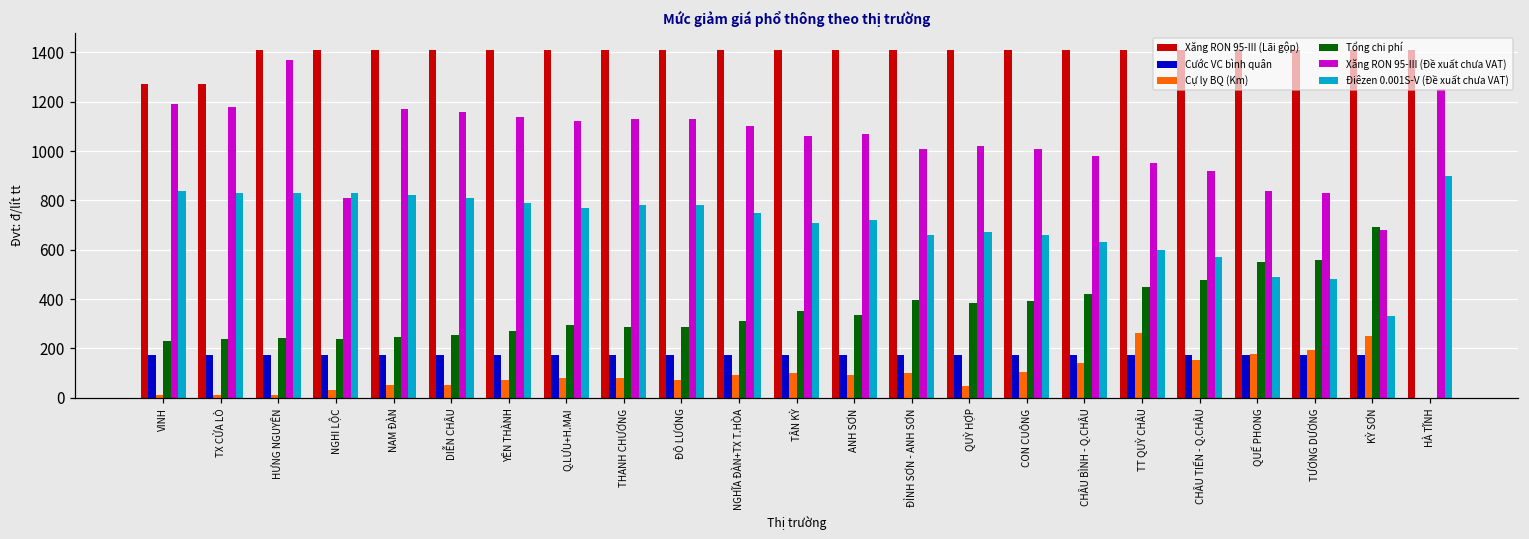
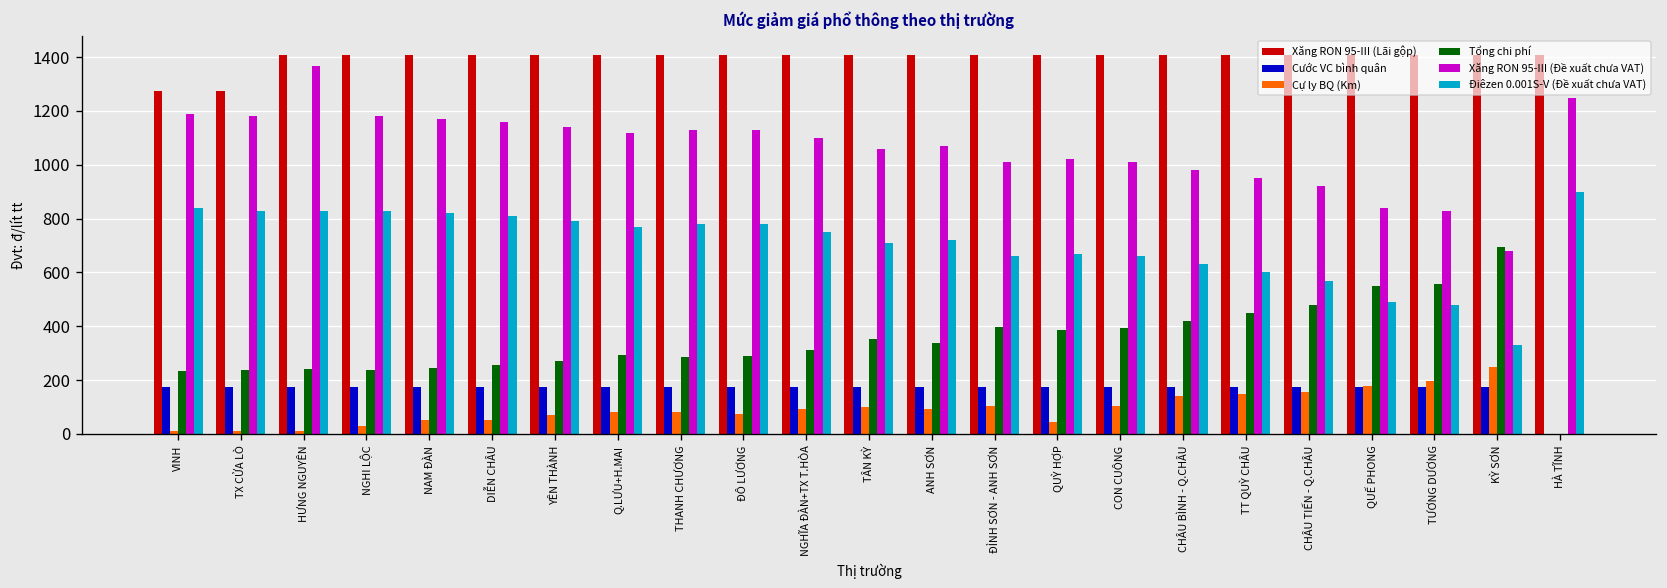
  {
    "Xăng RON 95-III (Lãi gộp)": {
      "VINH": 1270,
      "TX CỬA LÒ": 1270,
      "HƯNG NGUYÊN": 1410,
      "NGHI LỘC": 1410,
      "NAM ĐÀN": 1410,
      "DIỄN CHÂU": 1410,
      "YÊN THÀNH": 1410,
      "Q.LƯU+H.MAI": 1410,
      "THANH CHƯƠNG": 1410,
      "ĐÔ LƯƠNG": 1410,
      "NGHĨA ĐÀN+TX T.HÒA": 1410,
      "TÂN KỲ": 1410,
      "ANH SƠN": 1410,
      "ĐỈNH SƠN - ANH SƠN": 1410,
      "QUỲ HỢP": 1410,
      "CON CUÔNG": 1410,
      "CHÂU BÌNH - Q.CHÂU": 1410,
      "TT QUỲ CHÂU": 1410
    },
    "Cước VC bình quân": {
      "VINH": 180,
      "TX CỬA LÒ": 180,
      "HƯNG NGUYÊN": 180,
      "NGHI LỘC": 180,
      "NAM ĐÀN": 180,
      "DIỄN CHÂU": 180,
      "YÊN THÀNH": 180,
      "Q.LƯU+H.MAI": 180,
      "THANH CHƯƠNG": 180,
      "ĐÔ LƯƠNG": 180,
      "NGHĨA ĐÀN+TX T.HÒA": 180,
      "TÂN KỲ": 180,
      "ANH SƠN": 180,
      "ĐỈNH SƠN - ANH SƠN": 180,
      "QUỲ HỢP": 180,
      "CON CUÔNG": 180,
      "CHÂU BÌNH - Q.CHÂU": 180,
      "TT QUỲ CHÂU": 180,
      "CHÂU TIẾN - Q.CHÂU": 180,
      "QUẾ PHONG": 180,
      "TƯƠNG DƯƠNG": 180,
      "KỲ SƠN": 180,
      "HÀ TĨNH": 0
    },
    "Cự ly BQ (Km)": {
      "TX CỬA LÒ": 10,
      "HƯNG NGUYÊN": 10,
      "NGHI LỘC": 30,
      "NAM ĐÀN": 50,
      "DIỄN CHÂU": 50,
      "YÊN THÀNH": 70,
      "Q.LƯU+H.MAI": 80,
      "THANH CHƯƠNG": 80,
      "ĐÔ LƯƠNG": 70,
      "NGHĨA ĐÀN+TX T.HÒA": 90,
      "TÂN KỲ": 100,
      "ANH SƠN": 90,
      "ĐỈNH SƠN - ANH SƠN": 100,
      "QUỲ HỢP": 50,
      "CON CUÔNG": 100,
      "CHÂU BÌNH - Q.CHÂU": 140,
-     "TT QUỲ CHÂU": 260,
+     "TT QUỲ CHÂU": 150,
      "CHÂU TIẾN - Q.CHÂU": 160,
      "QUẾ PHONG": 180,
      "TƯƠNG DƯƠNG": 200,
      "KỲ SƠN": 250,
      "HÀ TĨNH": 0
    },
    "Tổng chi phí": {
      "VINH": 230,
      "TX CỬA LÒ": 240,
      "HƯNG NGUYÊN": 240,
      "NGHI LỘC": 240,
      "NAM ĐÀN": 250,
      "DIỄN CHÂU": 260,
      "YÊN THÀNH": 270,
      "Q.LƯU+H.MAI": 290,
      "THANH CHƯƠNG": 290,
      "ĐÔ LƯƠNG": 290,
      "NGHĨA ĐÀN+TX T.HÒA": 310,
      "TÂN KỲ": 350,
      "ANH SƠN": 340,
      "ĐỈNH SƠN - ANH SƠN": 400,
      "QUỲ HỢP": 390,
      "CON CUÔNG": 390,
      "CHÂU BÌNH - Q.CHÂU": 420,
      "TT QUỲ CHÂU": 450,
      "CHÂU TIẾN - Q.CHÂU": 480,
      "QUẾ PHONG": 550,
      "TƯƠNG DƯƠNG": 560,
      "KỲ SƠN": 690,
      "HÀ TĨNH": 0
    },
    "Xăng RON 95-III (Đề xuất chưa VAT)": {
      "VINH": 1190,
      "TX CỬA LÒ": 1180,
      "HƯNG NGUYÊN": 1370,
-     "NGHI LỘC": 810,
+     "NGHI LỘC": 1180,
      "NAM ĐÀN": 1170,
      "DIỄN CHÂU": 1160,
      "YÊN THÀNH": 1140,
      "Q.LƯU+H.MAI": 1120,
      "THANH CHƯƠNG": 1130,
      "ĐÔ LƯƠNG": 1130,
      "NGHĨA ĐÀN+TX T.HÒA": 1100,
      "TÂN KỲ": 1060,
      "ANH SƠN": 1070,
      "ĐỈNH SƠN - ANH SƠN": 1010,
      "QUỲ HỢP": 1020,
      "CON CUÔNG": 1010,
      "CHÂU BÌNH - Q.CHÂU": 980,
      "TT QUỲ CHÂU": 950,
      "CHÂU TIẾN - Q.CHÂU": 920,
      "QUẾ PHONG": 840,
      "TƯƠNG DƯƠNG": 830,
      "KỲ SƠN": 680,
      "HÀ TĨNH": 1250
    },
    "Điêzen 0.001S-V (Đề xuất chưa VAT)": {
      "VINH": 840,
      "TX CỬA LÒ": 830,
      "HƯNG NGUYÊN": 830,
      "NGHI LỘC": 830,
      "NAM ĐÀN": 820,
      "DIỄN CHÂU": 810,
      "YÊN THÀNH": 790,
      "Q.LƯU+H.MAI": 770,
      "THANH CHƯƠNG": 780,
      "ĐÔ LƯƠNG": 780,
      "NGHĨA ĐÀN+TX T.HÒA": 750,
      "TÂN KỲ": 710,
      "ANH SƠN": 720,
      "ĐỈNH SƠN - ANH SƠN": 660,
      "QUỲ HỢP": 670,
      "CON CUÔNG": 660,
      "CHÂU BÌNH - Q.CHÂU": 630,
      "TT QUỲ CHÂU": 600,
      "CHÂU TIẾN - Q.CHÂU": 570,
      "QUẾ PHONG": 490,
      "TƯƠNG DƯƠNG": 480,
      "KỲ SƠN": 330,
      "HÀ TĨNH": 900
    }
  }
